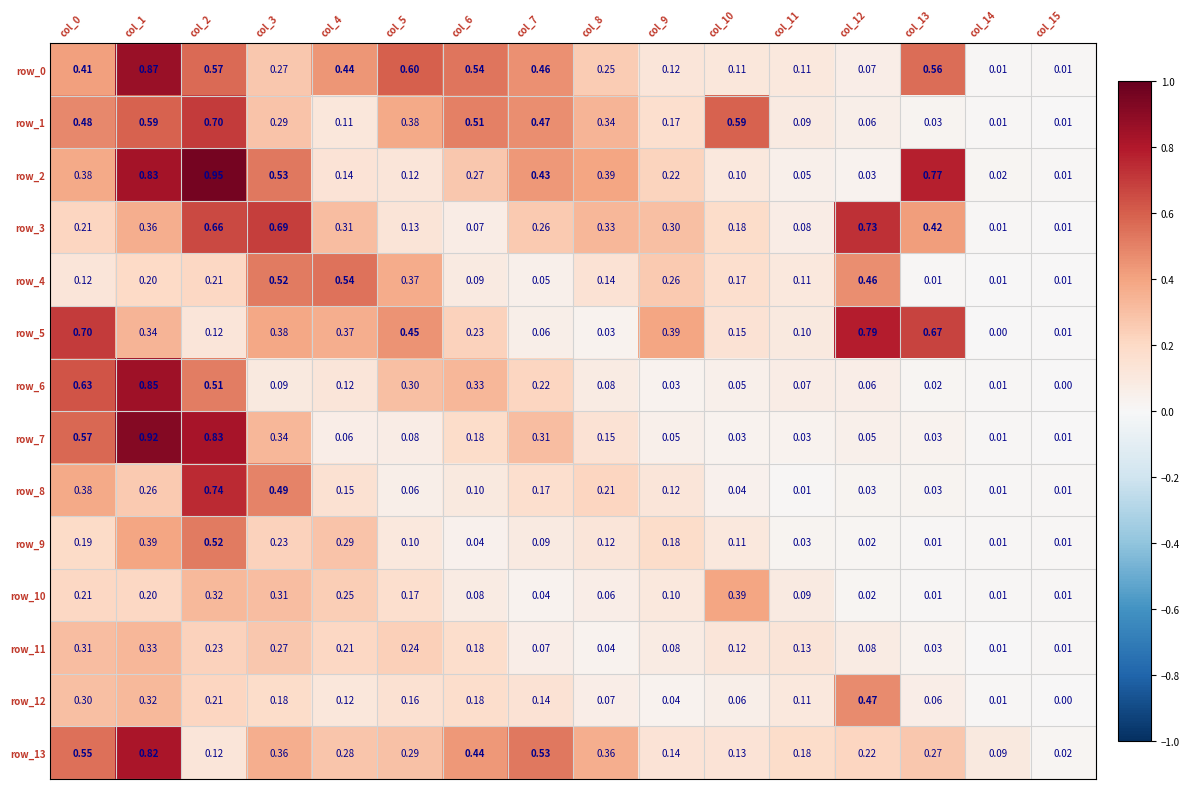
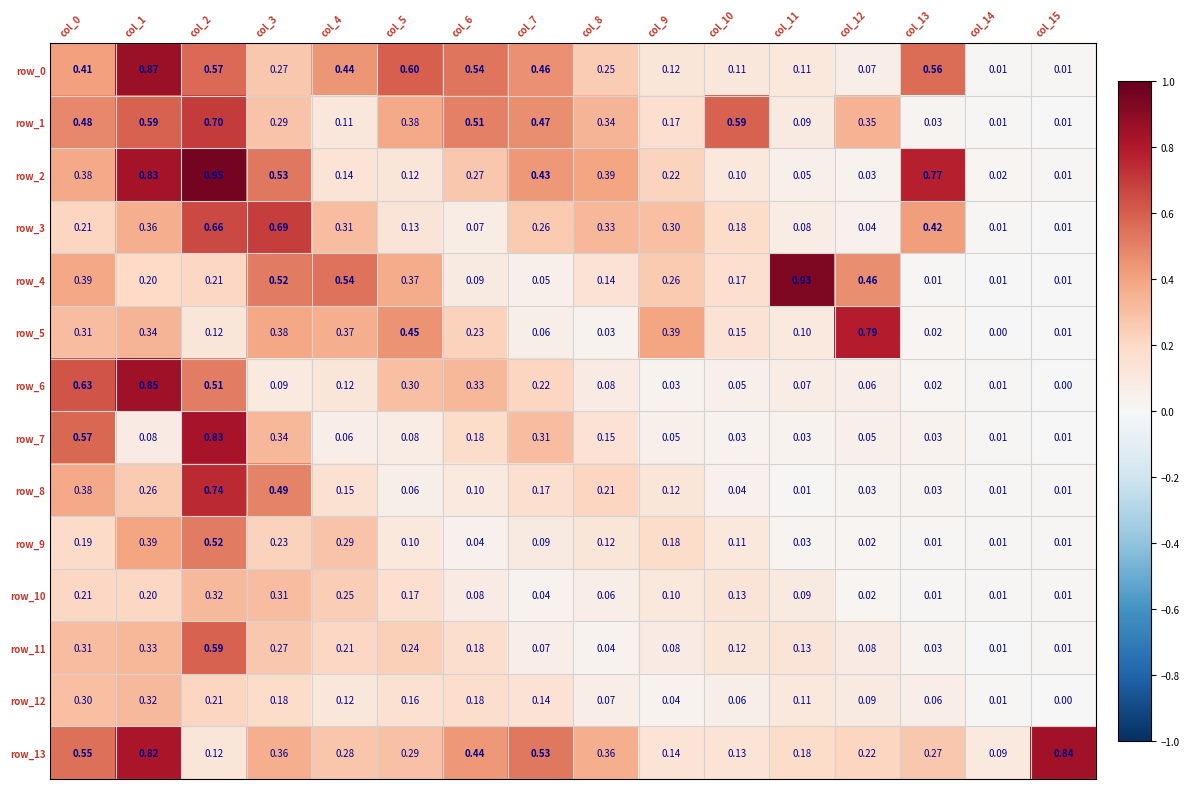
  {
    "row_1": {
      "col_0": 0.48,
      "col_1": 0.59,
      "col_2": 0.70,
      "col_3": 0.29,
      "col_4": 0.11,
      "col_5": 0.38,
      "col_6": 0.51,
      "col_7": 0.47,
      "col_8": 0.34,
      "col_9": 0.17,
      "col_10": 0.59,
      "col_11": 0.09,
-     "col_12": 0.06,
+     "col_12": 0.35,
      "col_13": 0.03,
      "col_14": 0.01,
      "col_15": 0.01
    },
    "row_3": {
      "col_0": 0.21,
      "col_1": 0.36,
      "col_2": 0.66,
      "col_3": 0.69,
      "col_4": 0.31,
      "col_5": 0.13,
      "col_6": 0.07,
      "col_7": 0.26,
      "col_8": 0.33,
      "col_9": 0.30,
      "col_10": 0.18,
      "col_11": 0.08,
-     "col_12": 0.73,
+     "col_12": 0.04,
      "col_13": 0.42,
      "col_14": 0.01,
      "col_15": 0.01
    },
    "row_4": {
-     "col_0": 0.12,
+     "col_0": 0.39,
      "col_1": 0.20,
      "col_2": 0.21,
      "col_3": 0.52,
      "col_4": 0.54,
      "col_5": 0.37,
      "col_6": 0.09,
      "col_7": 0.05,
      "col_8": 0.14,
      "col_9": 0.26,
      "col_10": 0.17,
-     "col_11": 0.11,
+     "col_11": 0.93,
      "col_12": 0.46,
      "col_13": 0.01,
      "col_14": 0.01,
      "col_15": 0.01
    },
    "row_5": {
-     "col_0": 0.70,
+     "col_0": 0.31,
      "col_1": 0.34,
      "col_2": 0.12,
      "col_3": 0.38,
      "col_4": 0.37,
      "col_5": 0.45,
      "col_6": 0.23,
      "col_7": 0.06,
      "col_8": 0.03,
      "col_9": 0.39,
      "col_10": 0.15,
      "col_11": 0.10,
      "col_12": 0.79,
-     "col_13": 0.67,
+     "col_13": 0.02,
      "col_14": 0.00,
      "col_15": 0.01
    },
    "row_7": {
      "col_0": 0.57,
-     "col_1": 0.92,
+     "col_1": 0.08,
      "col_2": 0.83,
      "col_3": 0.34,
      "col_4": 0.06,
      "col_5": 0.08,
      "col_6": 0.18,
      "col_7": 0.31,
      "col_8": 0.15,
      "col_9": 0.05,
      "col_10": 0.03,
      "col_11": 0.03,
      "col_12": 0.05,
      "col_13": 0.03,
      "col_14": 0.01,
      "col_15": 0.01
    },
    "row_10": {
      "col_0": 0.21,
      "col_1": 0.20,
      "col_2": 0.32,
      "col_3": 0.31,
      "col_4": 0.25,
      "col_5": 0.17,
      "col_6": 0.08,
      "col_7": 0.04,
      "col_8": 0.06,
      "col_9": 0.10,
-     "col_10": 0.39,
+     "col_10": 0.13,
      "col_11": 0.09,
      "col_12": 0.02,
      "col_13": 0.01,
      "col_14": 0.01,
      "col_15": 0.01
    },
    "row_11": {
      "col_0": 0.31,
      "col_1": 0.33,
-     "col_2": 0.23,
+     "col_2": 0.59,
      "col_3": 0.27,
      "col_4": 0.21,
      "col_5": 0.24,
      "col_6": 0.18,
      "col_7": 0.07,
      "col_8": 0.04,
      "col_9": 0.08,
      "col_10": 0.12,
      "col_11": 0.13,
      "col_12": 0.08,
      "col_13": 0.03,
      "col_14": 0.01,
      "col_15": 0.01
    },
    "row_12": {
      "col_0": 0.30,
      "col_1": 0.32,
      "col_2": 0.21,
      "col_3": 0.18,
      "col_4": 0.12,
      "col_5": 0.16,
      "col_6": 0.18,
      "col_7": 0.14,
      "col_8": 0.07,
      "col_9": 0.04,
      "col_10": 0.06,
      "col_11": 0.11,
-     "col_12": 0.47,
+     "col_12": 0.09,
      "col_13": 0.06,
      "col_14": 0.01,
      "col_15": 0.00
    },
    "row_13": {
      "col_0": 0.55,
      "col_1": 0.82,
      "col_2": 0.12,
      "col_3": 0.36,
      "col_4": 0.28,
      "col_5": 0.29,
      "col_6": 0.44,
      "col_7": 0.53,
      "col_8": 0.36,
      "col_9": 0.14,
      "col_10": 0.13,
      "col_11": 0.18,
      "col_12": 0.22,
      "col_13": 0.27,
      "col_14": 0.09,
-     "col_15": 0.02
+     "col_15": 0.84
    }
  }
